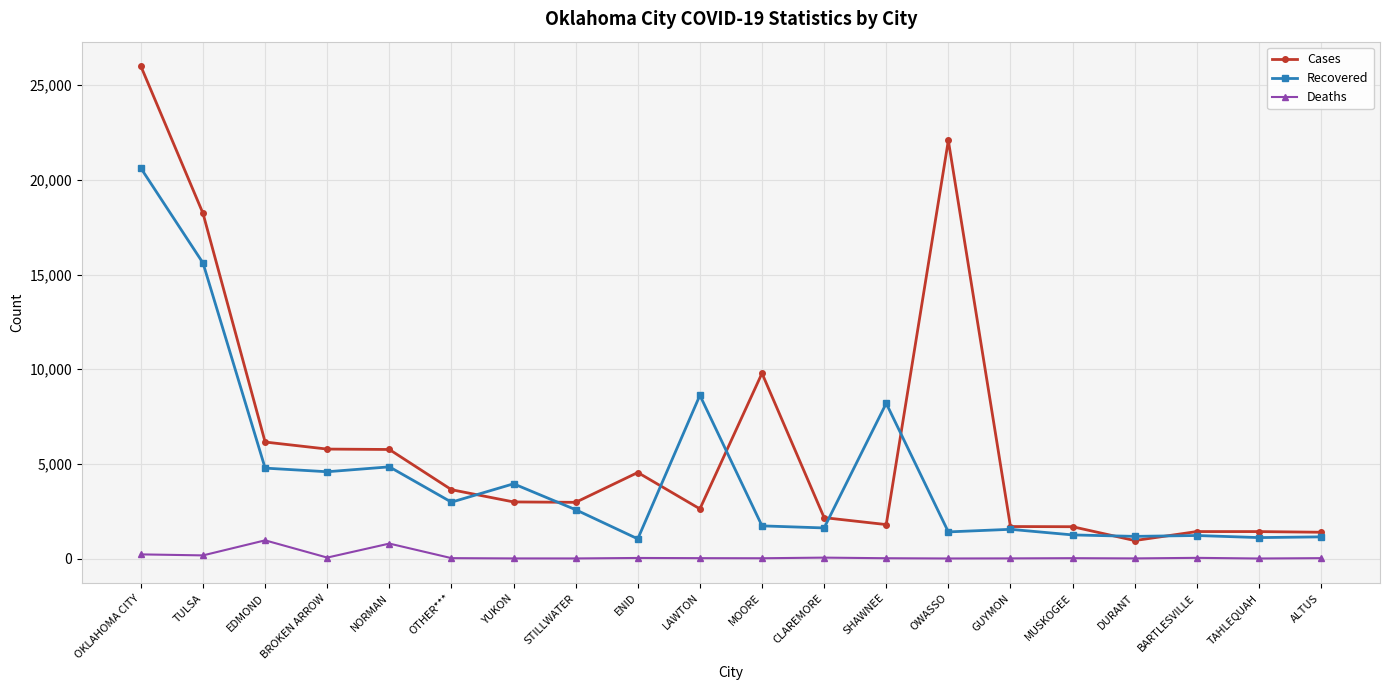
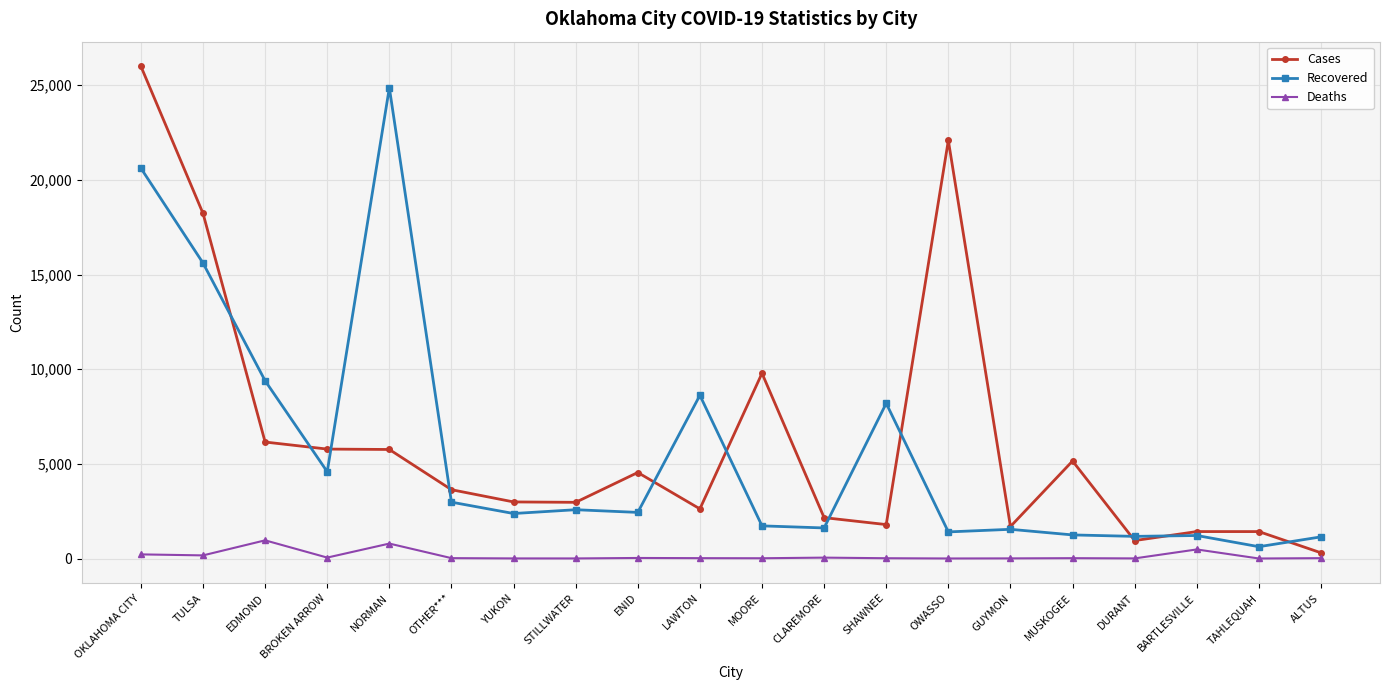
  {
    "Cases": {
      "OKLAHOMA CITY": "26,000",
      "TULSA": "18,200",
      "EDMOND": "6,200",
      "BROKEN ARROW": "5,800",
      "NORMAN": "5,800",
      "OTHER***": "3,600",
      "YUKON": "3,000",
      "STILLWATER": "3,000",
      "ENID": "4,500",
      "LAWTON": "2,600",
      "MOORE": "9,800",
      "CLAREMORE": "2,200",
      "SHAWNEE": "1,800",
      "OWASSO": "22,100",
      "GUYMON": "1,700",
-     "MUSKOGEE": "1,700",
+     "MUSKOGEE": "5,200",
      "DURANT": "1,000",
      "BARTLESVILLE": "1,400",
      "TAHLEQUAH": "1,400",
-     "ALTUS": "1,400"
+     "ALTUS": "300"
    },
    "Recovered": {
      "OKLAHOMA CITY": "20,600",
      "TULSA": "15,600",
-     "EDMOND": "4,800",
+     "EDMOND": "9,400",
      "BROKEN ARROW": "4,600",
-     "NORMAN": "4,800",
+     "NORMAN": "24,900",
      "OTHER***": "3,000",
-     "YUKON": "4,000",
+     "YUKON": "2,400",
      "STILLWATER": "2,600",
-     "ENID": "1,000",
+     "ENID": "2,400",
      "LAWTON": "8,600",
      "MOORE": "1,700",
      "CLAREMORE": "1,600",
      "SHAWNEE": "8,200",
      "OWASSO": "1,400",
      "GUYMON": "1,500",
      "MUSKOGEE": "1,300",
      "DURANT": "1,200",
      "BARTLESVILLE": "1,200",
-     "TAHLEQUAH": "1,100",
+     "TAHLEQUAH": "600",
      "ALTUS": "1,100"
    },
    "Deaths": {
      "OKLAHOMA CITY": "200",
      "TULSA": "200",
      "EDMOND": "1,000",
      "BROKEN ARROW": "100",
      "NORMAN": "800",
      "OTHER***": "0",
      "YUKON": "0",
      "STILLWATER": "0",
      "ENID": "0",
      "LAWTON": "0",
      "MOORE": "0",
      "CLAREMORE": "100",
      "SHAWNEE": "0",
      "OWASSO": "0",
      "GUYMON": "0",
      "MUSKOGEE": "0",
      "DURANT": "0",
-     "BARTLESVILLE": "0",
+     "BARTLESVILLE": "500",
      "TAHLEQUAH": "0",
      "ALTUS": "0"
    }
  }
